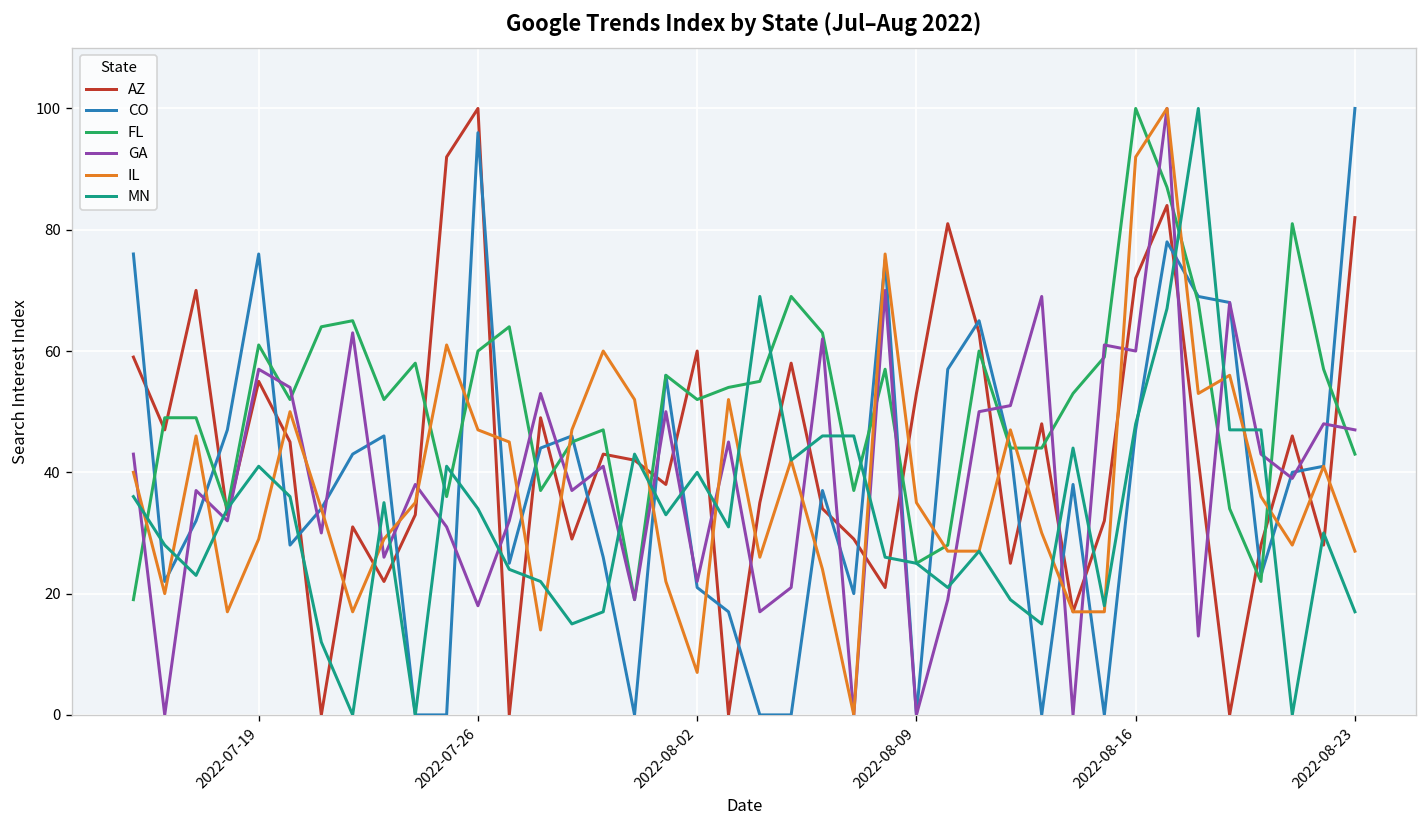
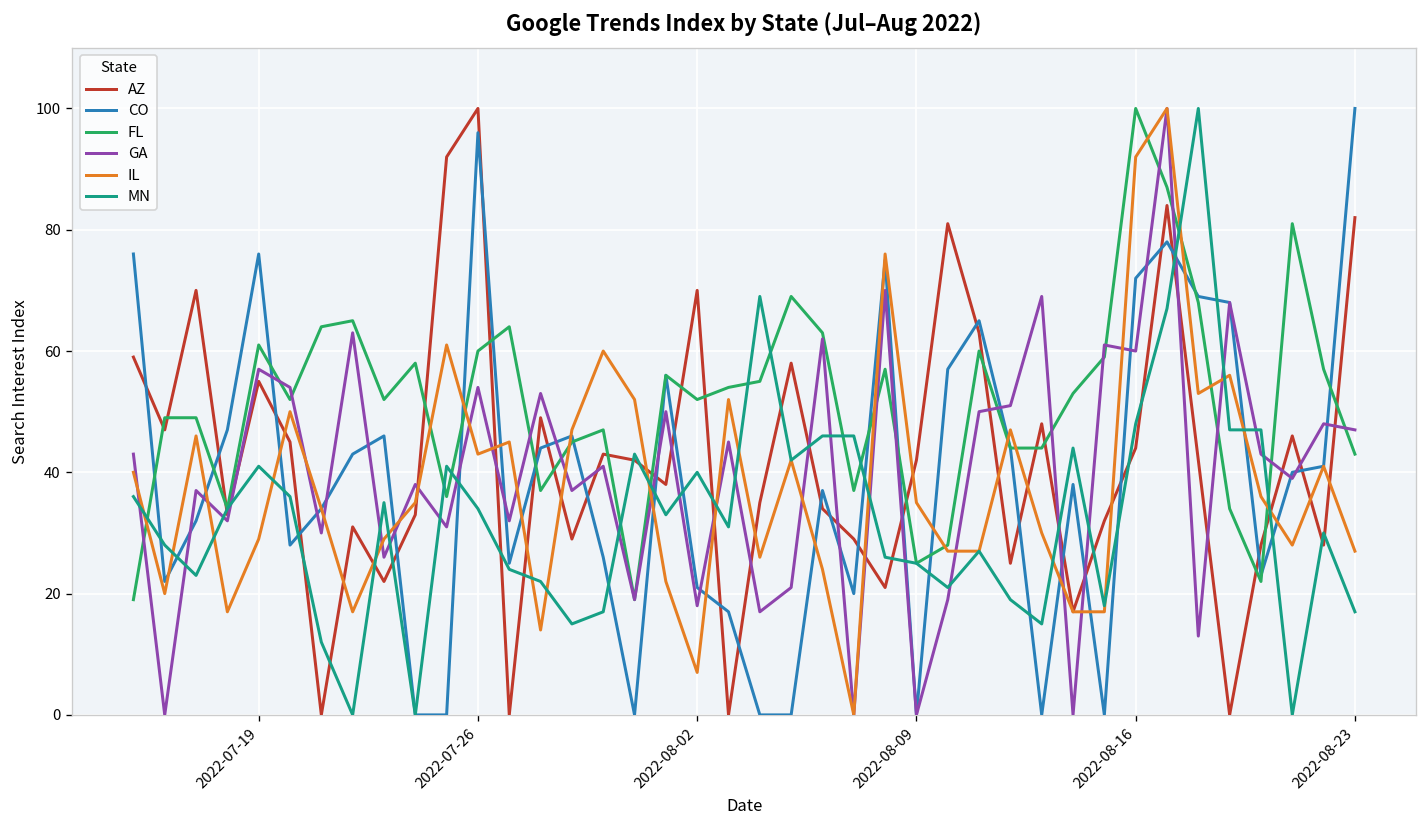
  {
    "AZ": {
      "2022-07-19": 55,
      "2022-07-26": 100,
-     "2022-08-02": 60,
-     "2022-08-09": 53,
-     "2022-08-16": 72,
+     "2022-08-02": 70,
+     "2022-08-09": 42,
+     "2022-08-16": 44,
      "2022-08-23": 82
    },
    "CO": {
      "2022-07-19": 76,
      "2022-07-26": 96,
      "2022-08-02": 21,
-     "2022-08-16": 47,
+     "2022-08-16": 72,
      "2022-08-23": 100
    },
    "GA": {
      "2022-07-19": 57,
-     "2022-07-26": 18,
-     "2022-08-02": 22,
+     "2022-07-26": 54,
+     "2022-08-02": 18,
      "2022-08-16": 60,
      "2022-08-23": 47
    },
    "IL": {
      "2022-07-19": 29,
-     "2022-07-26": 47,
+     "2022-07-26": 43,
      "2022-08-02": 7,
      "2022-08-09": 35,
      "2022-08-16": 92,
      "2022-08-23": 27
    }
  }
